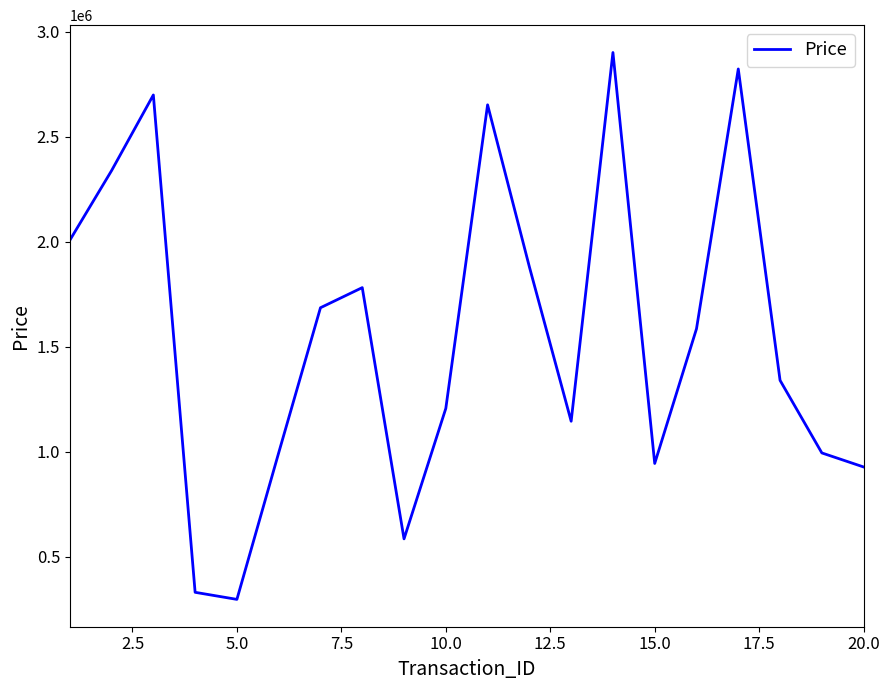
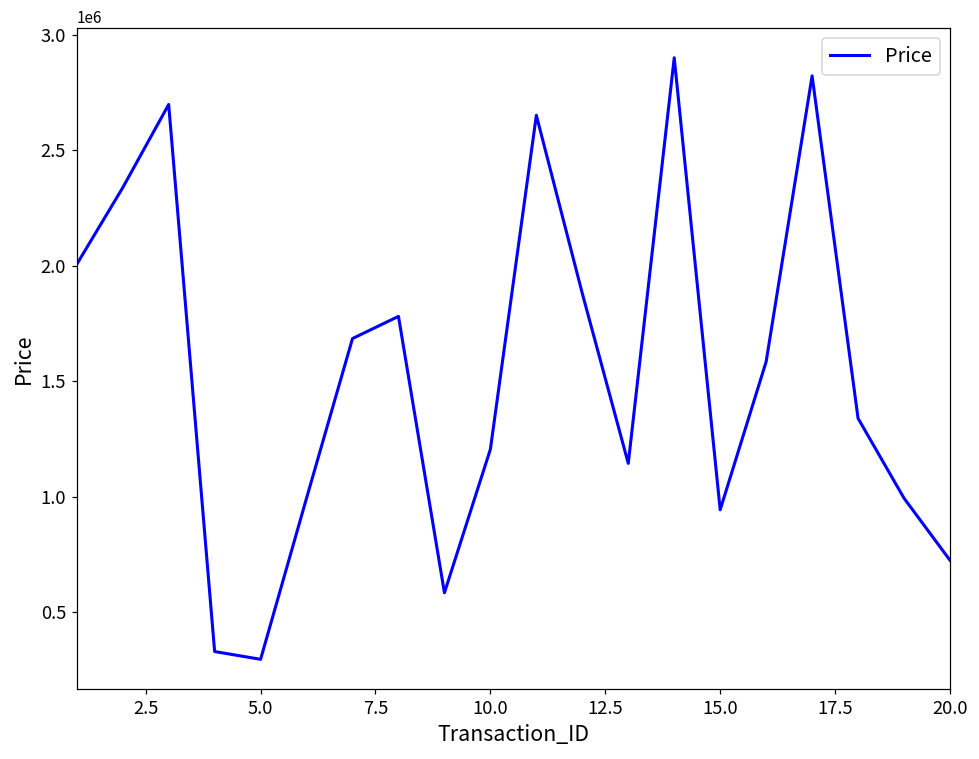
  {
    "5.0": 300000,
    "10.0": 1210000,
    "15.0": 940000,
-   "20.0": 930000
+   "20.0": 720000
  }
